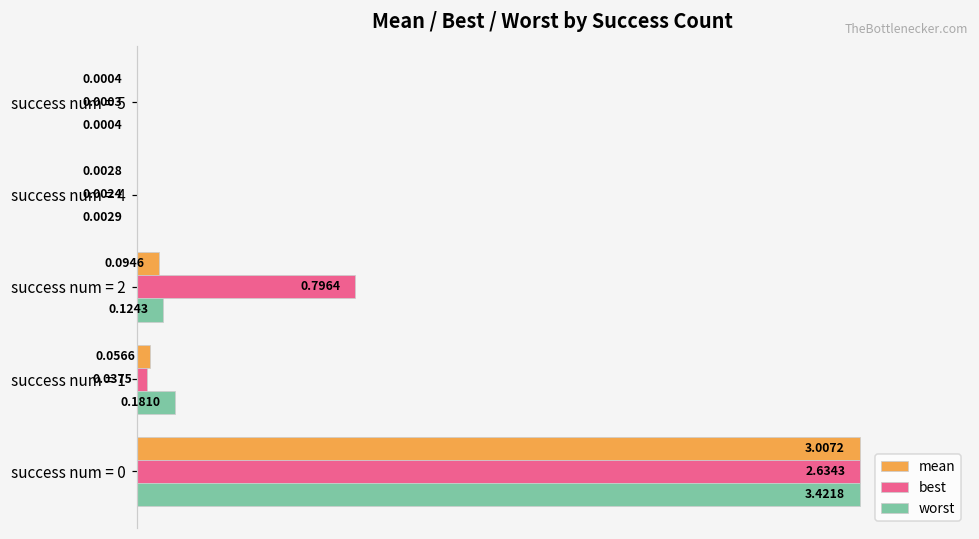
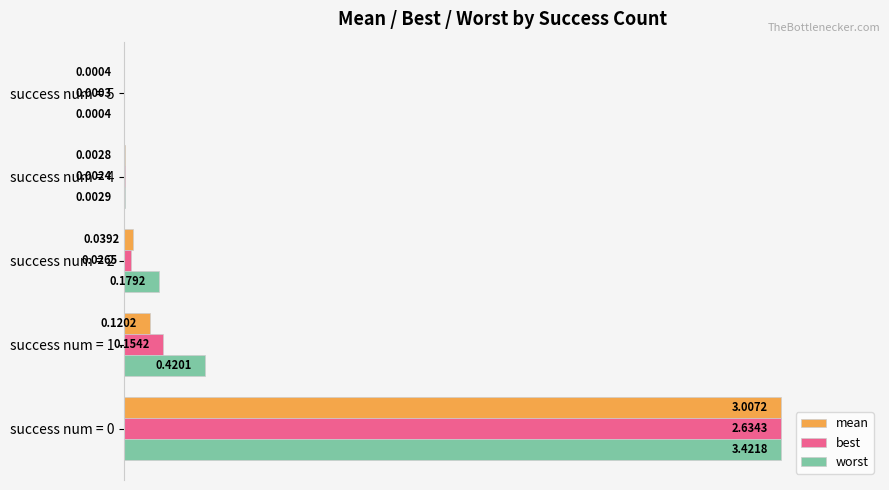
  {
    "mean": {
-     "success num = 2": 0.0946,
-     "success num = 1": 0.0566
+     "success num = 2": 0.0392,
+     "success num = 1": 0.1202
    },
    "best": {
-     "success num = 2": 0.7964,
-     "success num = 1": 0.0375
+     "success num = 2": 0.0265,
+     "success num = 1": 0.1542
    },
    "worst": {
-     "success num = 2": 0.1243,
-     "success num = 1": 0.1810
+     "success num = 2": 0.1792,
+     "success num = 1": 0.4201
    }
  }
